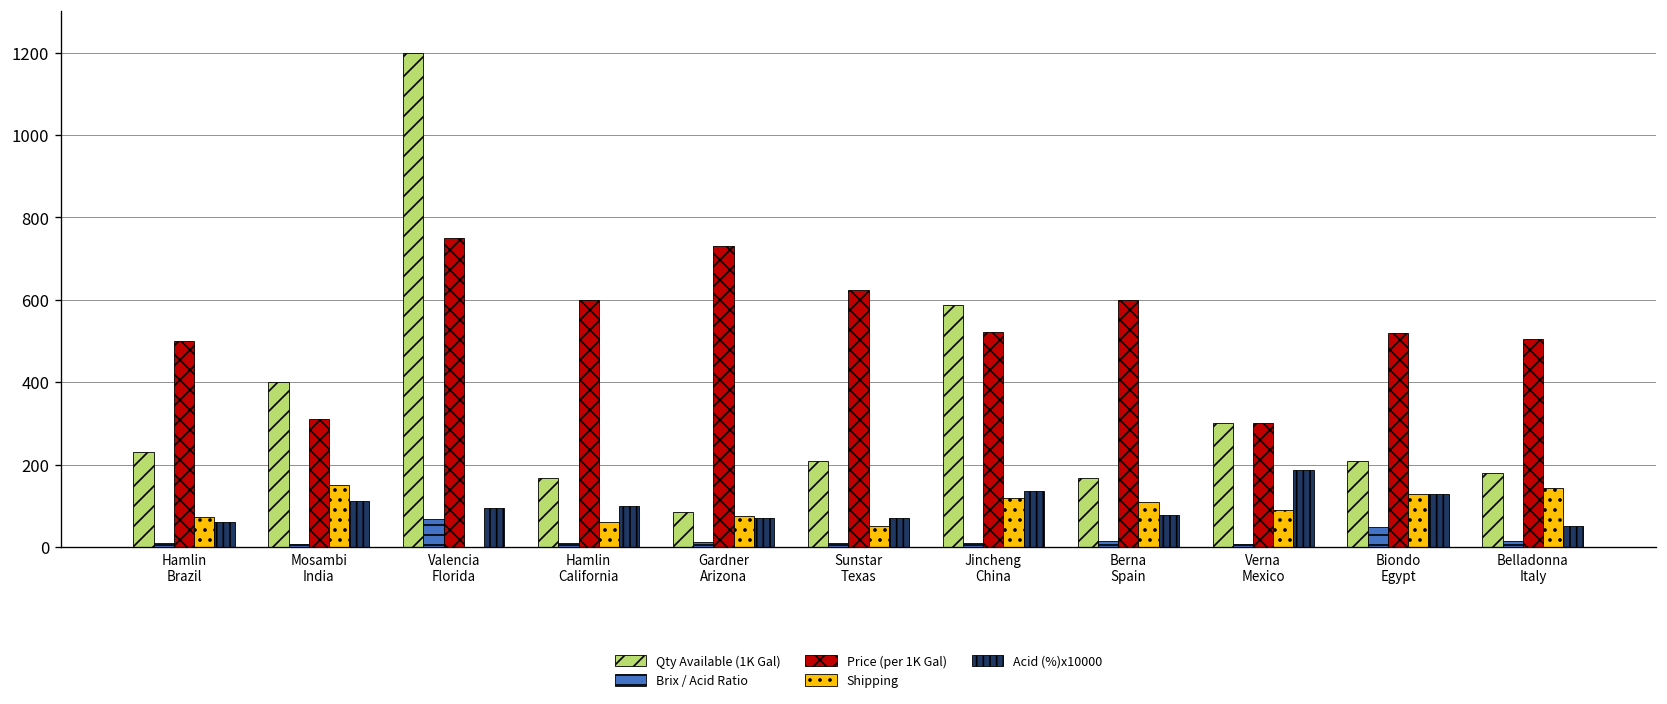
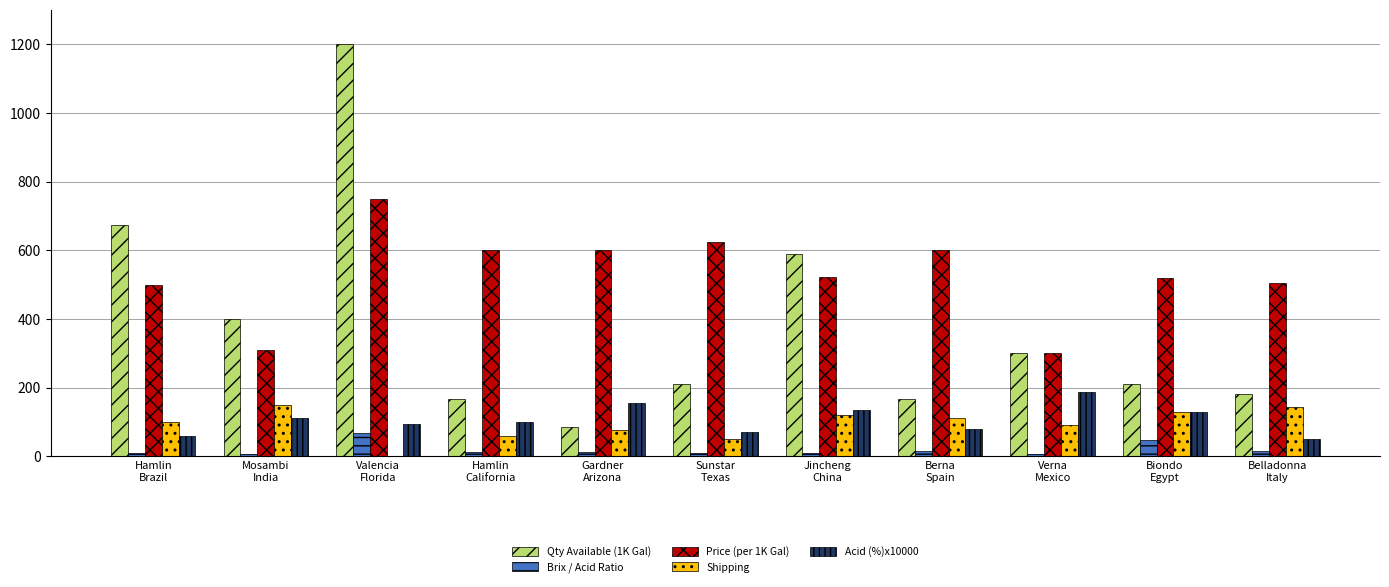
  {
    "Qty Available (1K Gal)": {
-     "Hamlin Brazil": 230,
+     "Hamlin Brazil": 670,
      "Mosambi India": 400,
      "Valencia Florida": 1200,
      "Hamlin California": 170,
      "Gardner Arizona": 80,
      "Sunstar Texas": 210,
      "Jincheng China": 590,
      "Berna Spain": 170,
      "Verna Mexico": 300,
      "Biondo Egypt": 210,
      "Belladonna Italy": 180
    },
    "Brix / Acid Ratio": {
      "Hamlin Brazil": 10,
      "Valencia Florida": 70,
      "Hamlin California": 10,
      "Gardner Arizona": 10,
      "Sunstar Texas": 10,
      "Jincheng China": 10,
      "Berna Spain": 20,
      "Verna Mexico": 10,
      "Biondo Egypt": 50,
      "Belladonna Italy": 10
    },
    "Price (per 1K Gal)": {
      "Hamlin Brazil": 500,
      "Mosambi India": 310,
      "Valencia Florida": 750,
      "Hamlin California": 600,
-     "Gardner Arizona": 730,
+     "Gardner Arizona": 600,
      "Sunstar Texas": 630,
      "Jincheng China": 520,
      "Berna Spain": 600,
      "Verna Mexico": 300,
      "Biondo Egypt": 520,
      "Belladonna Italy": 510
    },
    "Shipping": {
-     "Hamlin Brazil": 70,
+     "Hamlin Brazil": 100,
      "Mosambi India": 150,
      "Valencia Florida": 0,
      "Hamlin California": 60,
      "Gardner Arizona": 80,
      "Sunstar Texas": 50,
      "Jincheng China": 120,
      "Berna Spain": 110,
      "Verna Mexico": 90,
      "Biondo Egypt": 130,
      "Belladonna Italy": 140
    },
    "Acid (%)x10000": {
      "Hamlin Brazil": 60,
      "Mosambi India": 110,
      "Valencia Florida": 100,
      "Hamlin California": 100,
-     "Gardner Arizona": 70,
+     "Gardner Arizona": 150,
      "Sunstar Texas": 70,
      "Jincheng China": 140,
      "Berna Spain": 80,
      "Verna Mexico": 190,
      "Biondo Egypt": 130,
      "Belladonna Italy": 50
    }
  }
